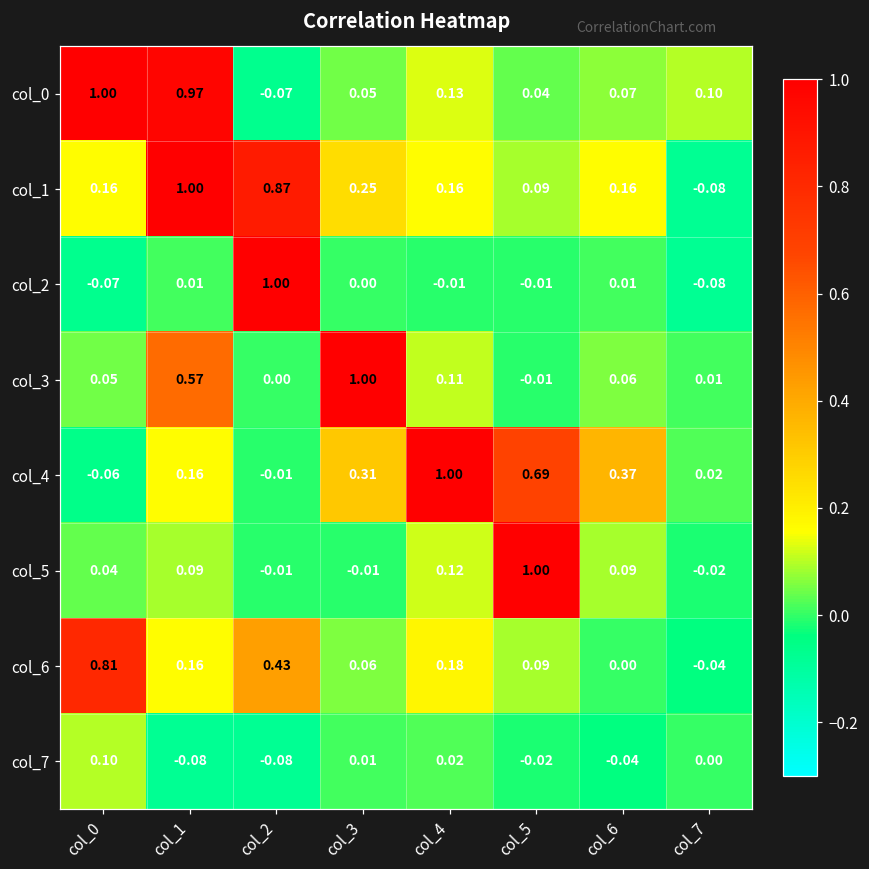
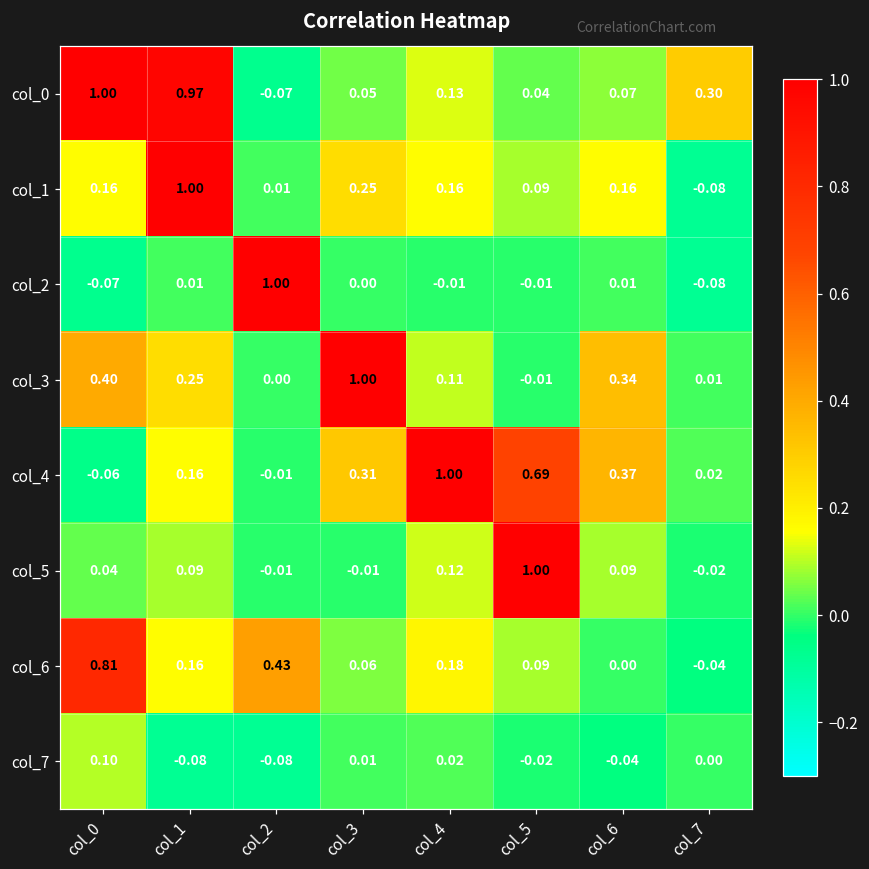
  {
    "col_0": {
      "col_0": 1.00,
      "col_1": 0.97,
      "col_2": -0.07,
      "col_3": 0.05,
      "col_4": 0.13,
      "col_5": 0.04,
      "col_6": 0.07,
-     "col_7": 0.10
+     "col_7": 0.30
    },
    "col_1": {
      "col_0": 0.16,
      "col_1": 1.00,
-     "col_2": 0.87,
+     "col_2": 0.01,
      "col_3": 0.25,
      "col_4": 0.16,
      "col_5": 0.09,
      "col_6": 0.16,
      "col_7": -0.08
    },
    "col_2": {
      "col_0": -0.07,
      "col_1": 0.01,
      "col_2": 1.00,
      "col_3": 0.00,
      "col_4": -0.01,
      "col_5": -0.01,
      "col_6": 0.01,
      "col_7": -0.08
    },
    "col_3": {
-     "col_0": 0.05,
-     "col_1": 0.57,
+     "col_0": 0.40,
+     "col_1": 0.25,
      "col_2": 0.00,
      "col_3": 1.00,
      "col_4": 0.11,
      "col_5": -0.01,
-     "col_6": 0.06,
+     "col_6": 0.34,
      "col_7": 0.01
    },
    "col_4": {
      "col_0": -0.06,
      "col_1": 0.16,
      "col_2": -0.01,
      "col_3": 0.31,
      "col_4": 1.00,
      "col_5": 0.69,
      "col_6": 0.37,
      "col_7": 0.02
    },
    "col_5": {
      "col_0": 0.04,
      "col_1": 0.09,
      "col_2": -0.01,
      "col_3": -0.01,
      "col_4": 0.12,
      "col_5": 1.00,
      "col_6": 0.09,
      "col_7": -0.02
    },
    "col_6": {
      "col_0": 0.81,
      "col_1": 0.16,
      "col_2": 0.43,
      "col_3": 0.06,
      "col_4": 0.18,
      "col_5": 0.09,
      "col_6": 0.00,
      "col_7": -0.04
    },
    "col_7": {
      "col_0": 0.10,
      "col_1": -0.08,
      "col_2": -0.08,
      "col_3": 0.01,
      "col_4": 0.02,
      "col_5": -0.02,
      "col_6": -0.04,
      "col_7": 0.00
    }
  }
